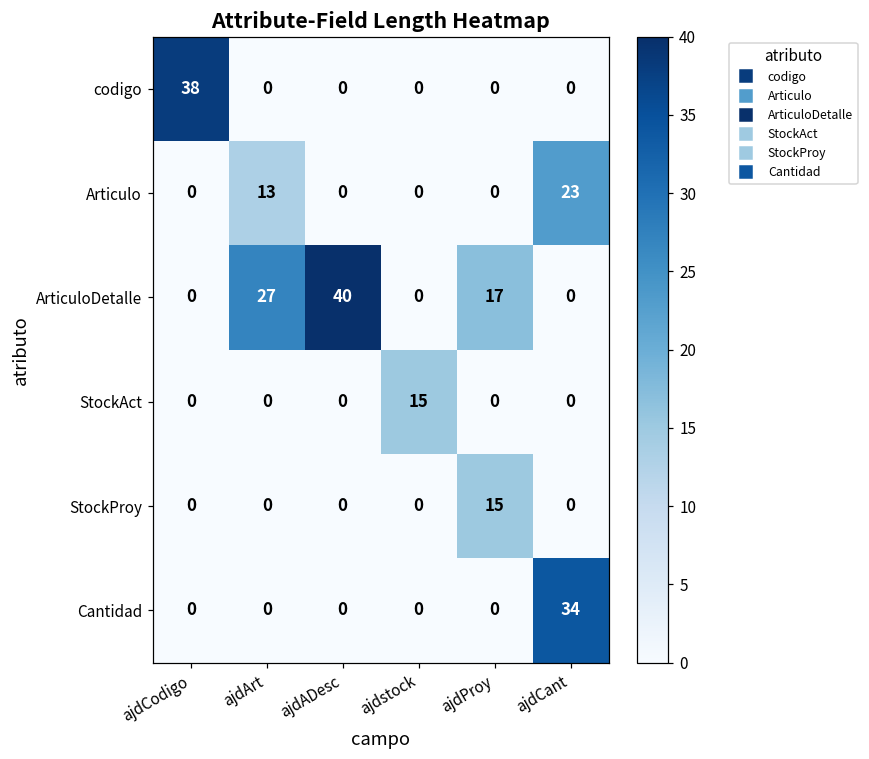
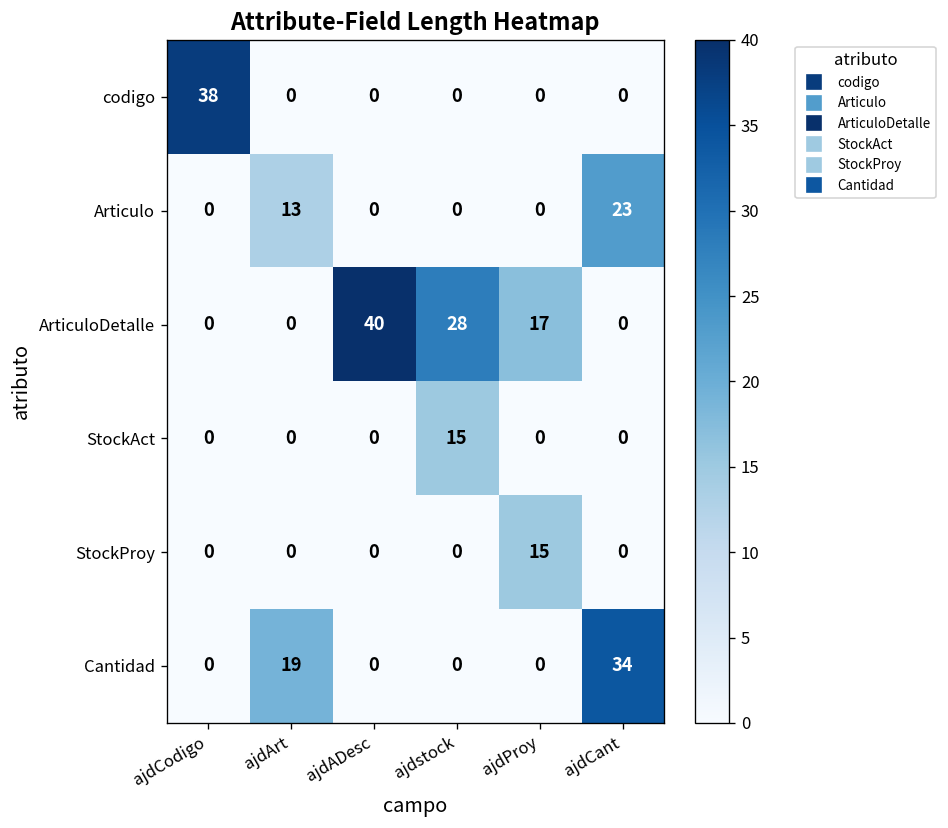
  {
    "codigo": {
      "ajdCodigo": 38,
      "ajdArt": 0,
      "ajdADesc": 0,
      "ajdstock": 0,
      "ajdProy": 0,
      "ajdCant": 0
    },
    "Articulo": {
      "ajdCodigo": 0,
      "ajdArt": 13,
      "ajdADesc": 0,
      "ajdstock": 0,
      "ajdProy": 0,
      "ajdCant": 23
    },
    "ArticuloDetalle": {
      "ajdCodigo": 0,
-     "ajdArt": 27,
+     "ajdArt": 0,
      "ajdADesc": 40,
-     "ajdstock": 0,
+     "ajdstock": 28,
      "ajdProy": 17,
      "ajdCant": 0
    },
    "StockAct": {
      "ajdCodigo": 0,
      "ajdArt": 0,
      "ajdADesc": 0,
      "ajdstock": 15,
      "ajdProy": 0,
      "ajdCant": 0
    },
    "StockProy": {
      "ajdCodigo": 0,
      "ajdArt": 0,
      "ajdADesc": 0,
      "ajdstock": 0,
      "ajdProy": 15,
      "ajdCant": 0
    },
    "Cantidad": {
      "ajdCodigo": 0,
-     "ajdArt": 0,
+     "ajdArt": 19,
      "ajdADesc": 0,
      "ajdstock": 0,
      "ajdProy": 0,
      "ajdCant": 34
    }
  }
